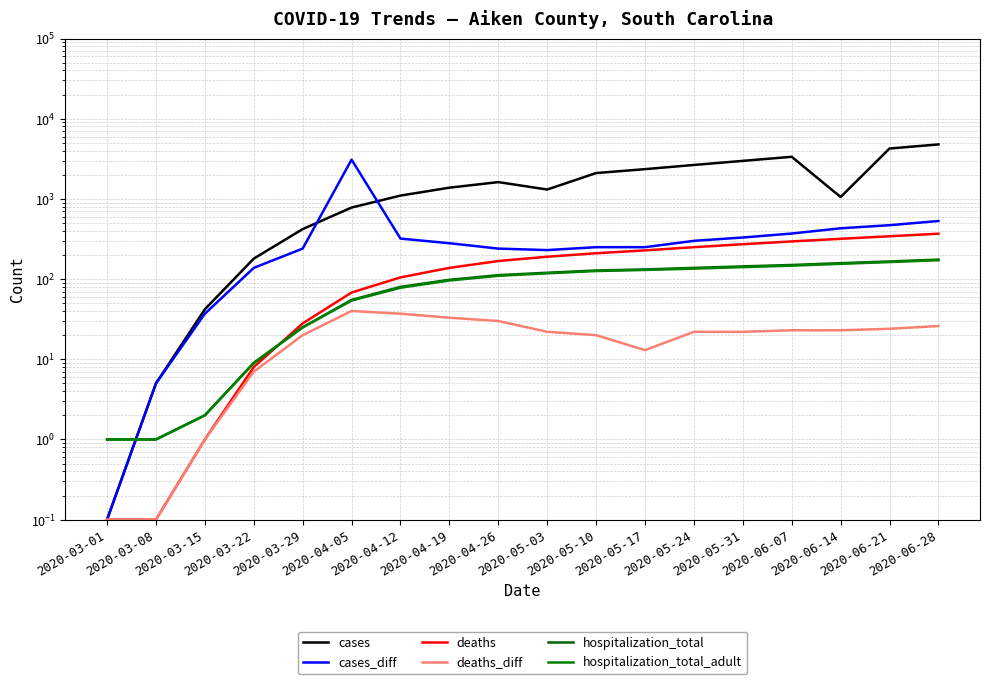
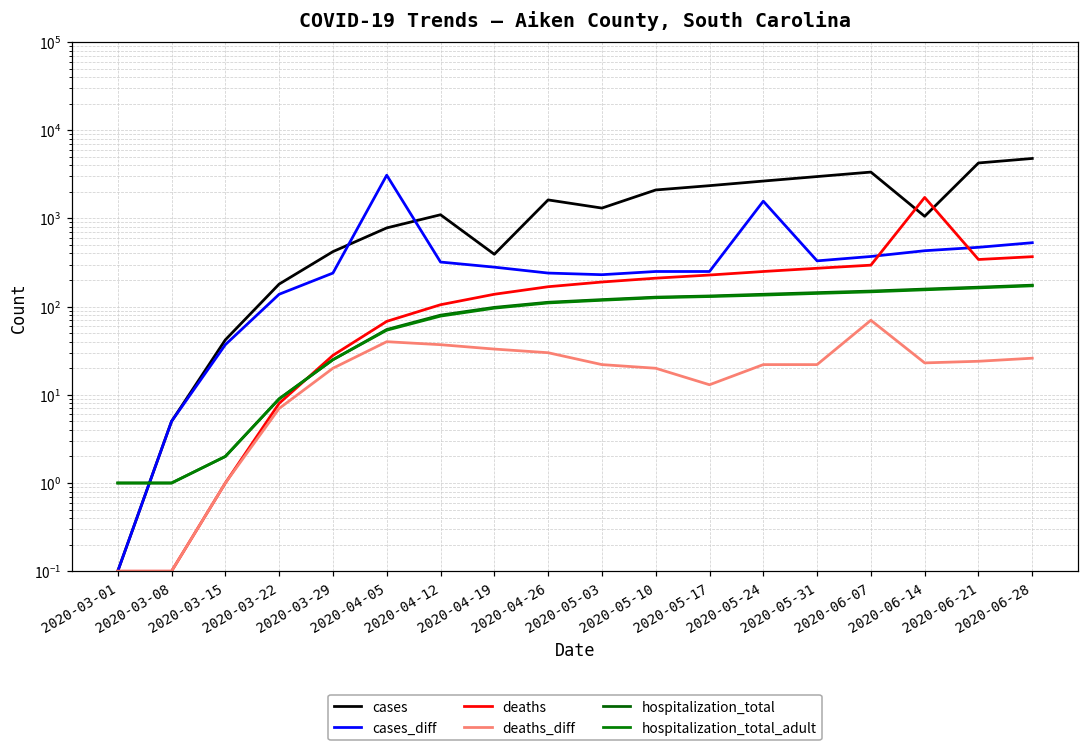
  {
    "cases": {
      "2020-03-15": 40,
      "2020-03-22": 180,
      "2020-03-29": 400,
      "2020-04-05": 800,
      "2020-04-12": 1100,
-     "2020-04-19": 1400,
+     "2020-04-19": 400,
      "2020-04-26": 1600,
      "2020-05-03": 1300,
      "2020-05-10": 2100,
      "2020-05-17": 2400,
      "2020-05-24": 2700,
      "2020-05-31": 3000,
      "2020-06-07": 3400,
      "2020-06-14": 1100,
      "2020-06-21": 4000,
      "2020-06-28": 5000
    },
    "cases_diff": {
      "2020-03-15": 40,
      "2020-03-22": 140,
      "2020-03-29": 240,
      "2020-04-05": 3100,
      "2020-04-12": 320,
      "2020-04-19": 280,
      "2020-04-26": 240,
      "2020-05-03": 230,
      "2020-05-10": 250,
      "2020-05-17": 250,
-     "2020-05-24": 300,
+     "2020-05-24": 1600,
      "2020-05-31": 330,
      "2020-06-07": 400,
      "2020-06-14": 400,
      "2020-06-21": 500,
      "2020-06-28": 500
    },
    "deaths": {
      "2020-03-22": 8,
      "2020-03-29": 28,
      "2020-04-05": 70,
      "2020-04-12": 110,
      "2020-04-19": 140,
      "2020-04-26": 170,
      "2020-05-03": 190,
      "2020-05-10": 210,
      "2020-05-17": 230,
      "2020-05-24": 250,
      "2020-05-31": 270,
      "2020-06-07": 300,
-     "2020-06-14": 320,
+     "2020-06-14": 1700,
      "2020-06-21": 340,
      "2020-06-28": 400
    },
    "deaths_diff": {
      "2020-03-22": 7,
      "2020-03-29": 20,
      "2020-04-05": 40,
      "2020-04-12": 40,
      "2020-04-19": 33,
      "2020-04-26": 30,
      "2020-05-03": 22,
      "2020-05-10": 20,
      "2020-05-17": 13,
      "2020-05-24": 22,
      "2020-05-31": 22,
-     "2020-06-07": 23,
+     "2020-06-07": 70,
      "2020-06-14": 23,
      "2020-06-21": 24,
      "2020-06-28": 26
    }
  }
